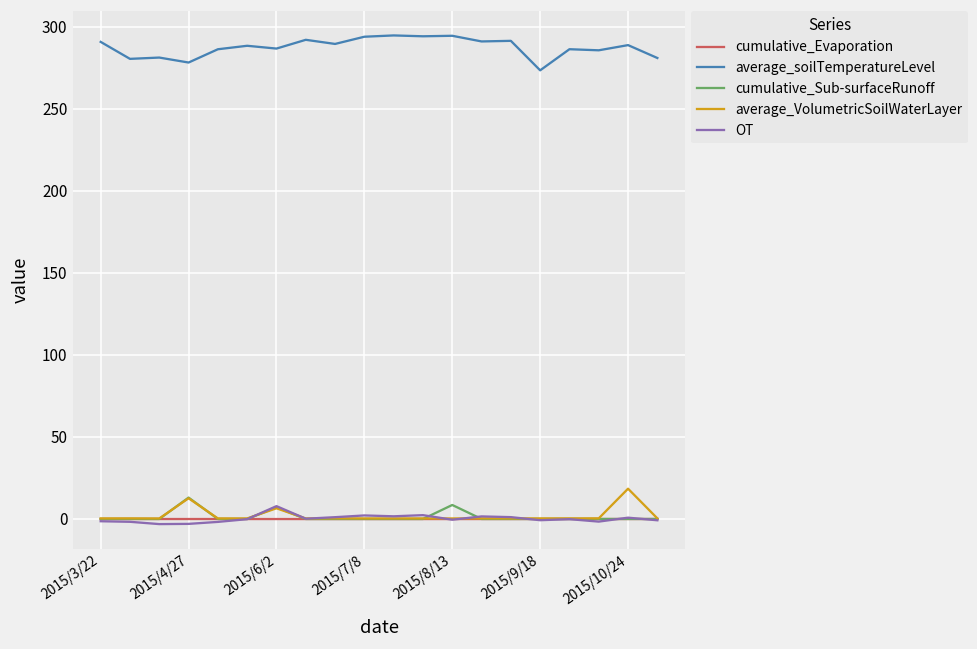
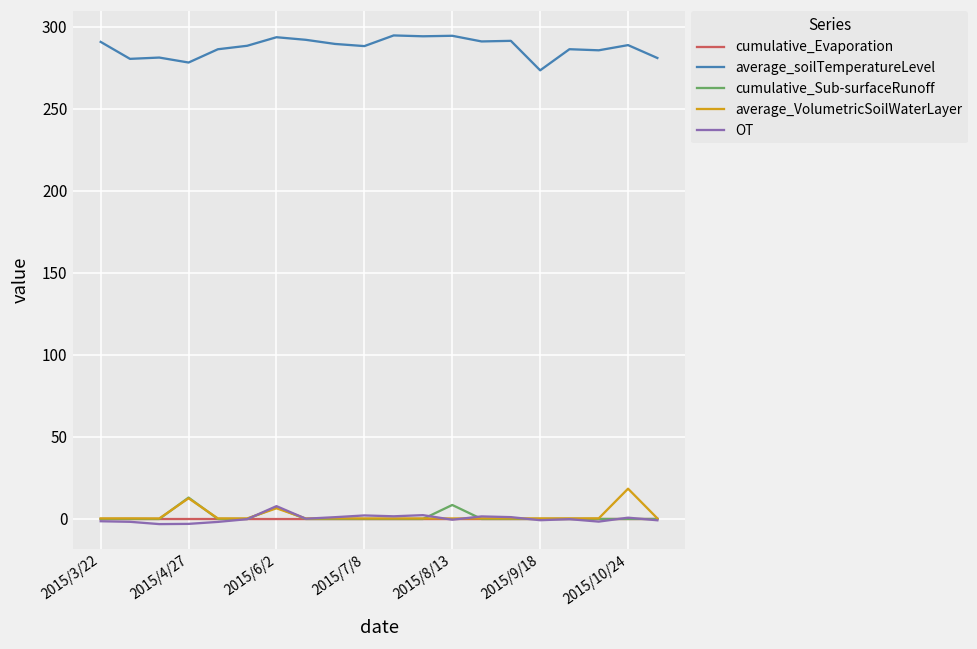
  {
    "cumulative_Evaporation": {
      "2015/4/27": 0,
      "2015/6/2": 0
    },
    "average_soilTemperatureLevel": {
      "2015/3/22": 291,
      "2015/4/27": 278,
-     "2015/6/2": 287,
-     "2015/7/8": 294,
+     "2015/6/2": 294,
+     "2015/7/8": 288,
      "2015/8/13": 295,
      "2015/9/18": 274,
      "2015/10/24": 289
    },
    "cumulative_Sub-surfaceRunoff": {
      "2015/8/13": 9
    },
    "average_VolumetricSoilWaterLayer": {
      "2015/10/24": 18
    },
    "OT": {
      "2015/4/27": -3,
      "2015/7/8": 2
    }
  }
